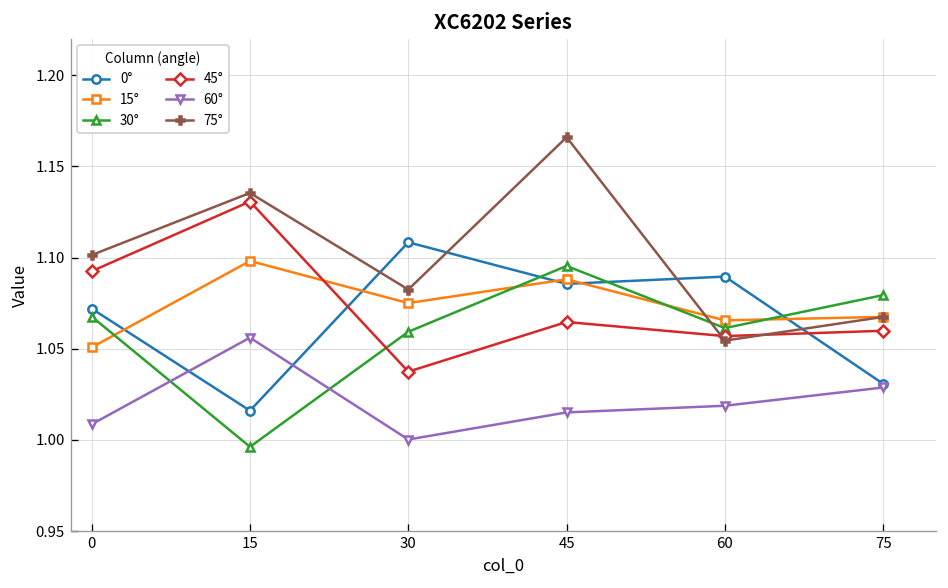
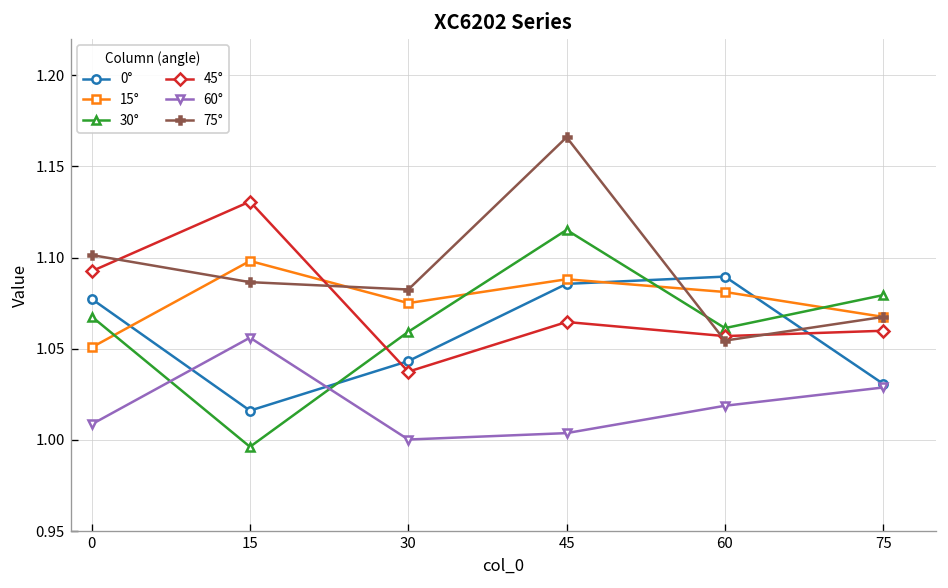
  {
    "0°": {
-     "0": 1.072,
+     "0": 1.077,
      "15": 1.016,
-     "30": 1.108,
+     "30": 1.043,
      "45": 1.086,
      "60": 1.090,
      "75": 1.031
    },
    "15°": {
      "0": 1.051,
      "15": 1.098,
      "30": 1.075,
      "45": 1.088,
-     "60": 1.066
+     "60": 1.081
    },
    "30°": {
      "0": 1.068,
      "15": 0.996,
      "30": 1.059,
-     "45": 1.095,
+     "45": 1.115,
      "60": 1.061,
      "75": 1.079
    },
    "45°": {
      "0": 1.093,
      "15": 1.131,
      "30": 1.037,
      "45": 1.065,
      "60": 1.057,
      "75": 1.060
    },
    "60°": {
      "0": 1.009,
      "15": 1.056,
      "30": 1.000,
-     "45": 1.015,
+     "45": 1.004,
      "60": 1.019,
      "75": 1.029
    },
    "75°": {
      "0": 1.101,
-     "15": 1.135,
+     "15": 1.087,
      "30": 1.082,
      "45": 1.166,
      "60": 1.054
    }
  }
